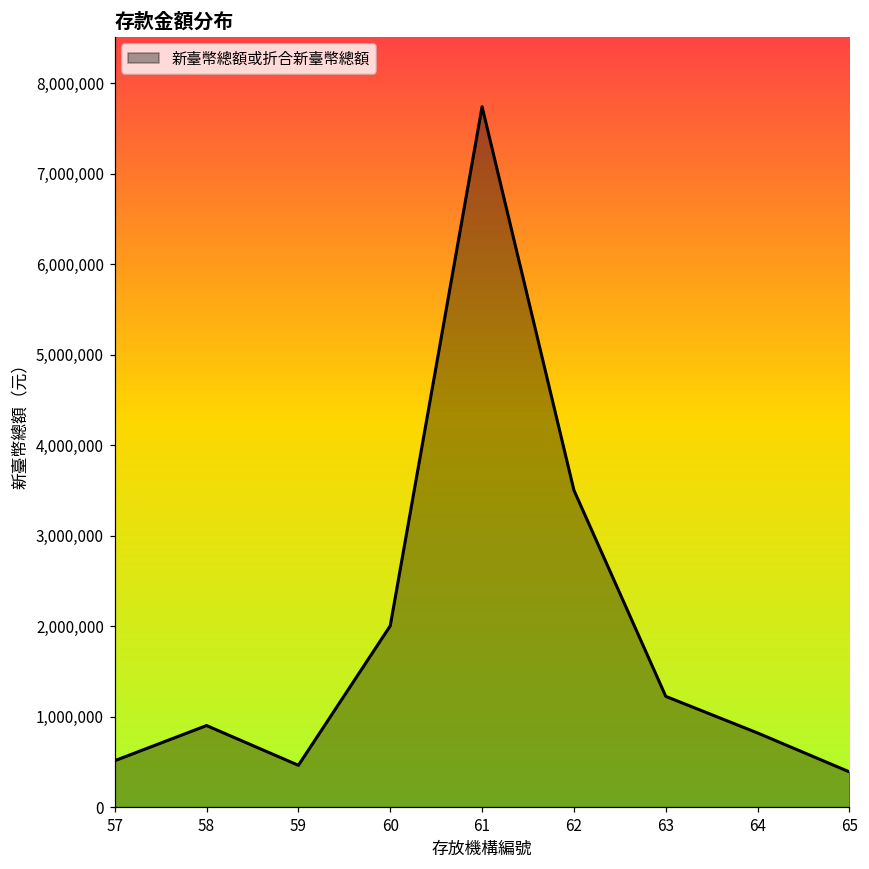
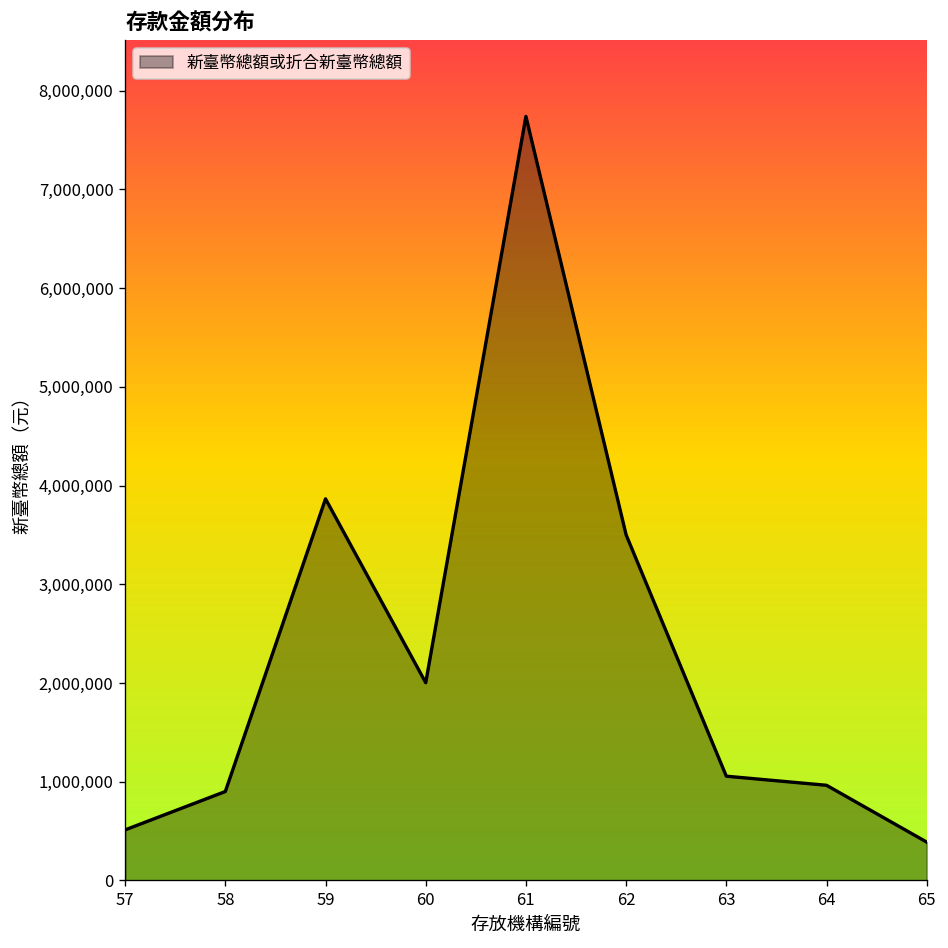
  {
    "57": "500,000",
    "58": "900,000",
-   "59": "500,000",
+   "59": "3,900,000",
    "60": "2,000,000",
    "61": "7,700,000",
    "62": "3,500,000",
-   "63": "1,200,000",
-   "64": "800,000",
+   "63": "1,100,000",
+   "64": "1,000,000",
    "65": "400,000"
  }
